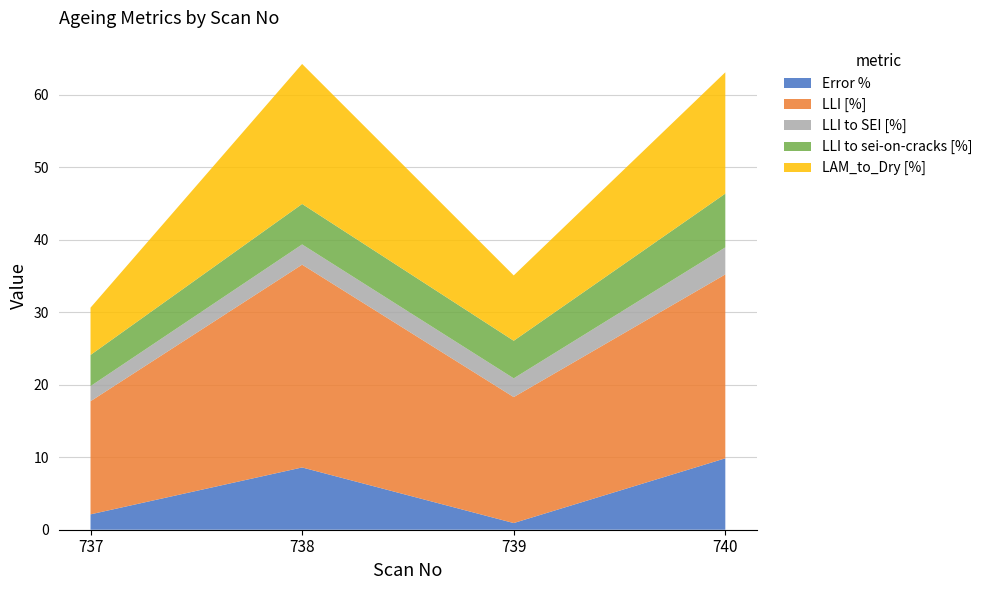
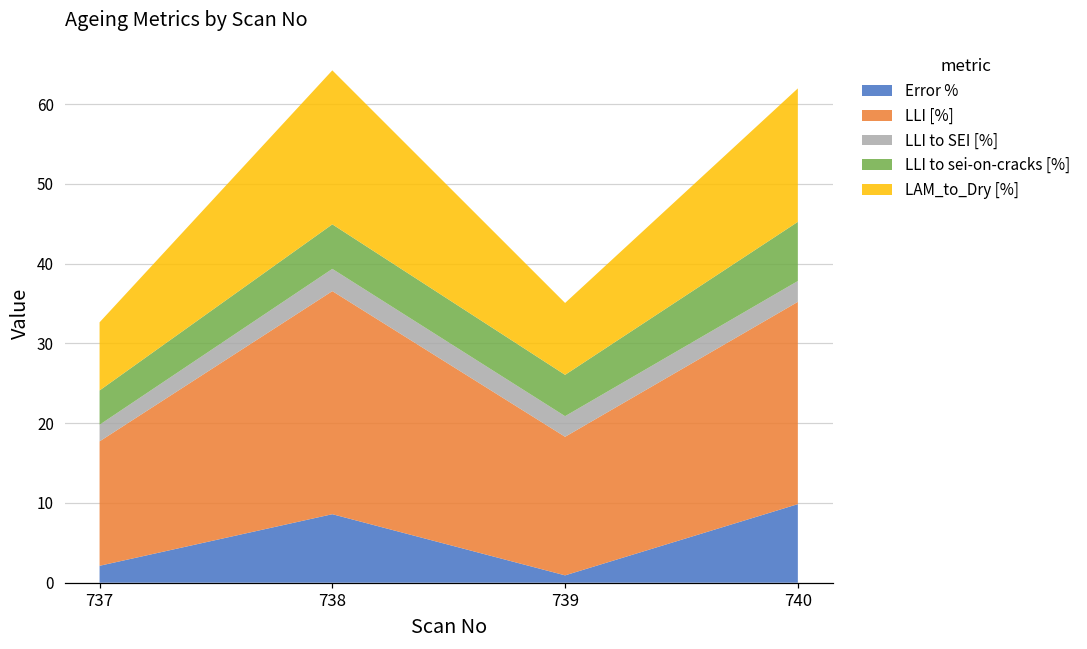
  {
    "Error %": {
      "737": 2,
      "738": 9,
      "739": 1,
      "740": 10
    },
    "LLI [%]": {
      "737": 16,
      "738": 28,
      "739": 17,
      "740": 25
    },
    "LLI to SEI [%]": {
      "737": 2,
      "738": 3,
      "739": 3,
-     "740": 4
+     "740": 3
    },
    "LLI to sei-on-cracks [%]": {
      "737": 4,
      "738": 6,
      "739": 5,
      "740": 7
    },
    "LAM_to_Dry [%]": {
-     "737": 7,
+     "737": 9,
      "738": 19,
      "739": 9,
      "740": 17
    }
  }
